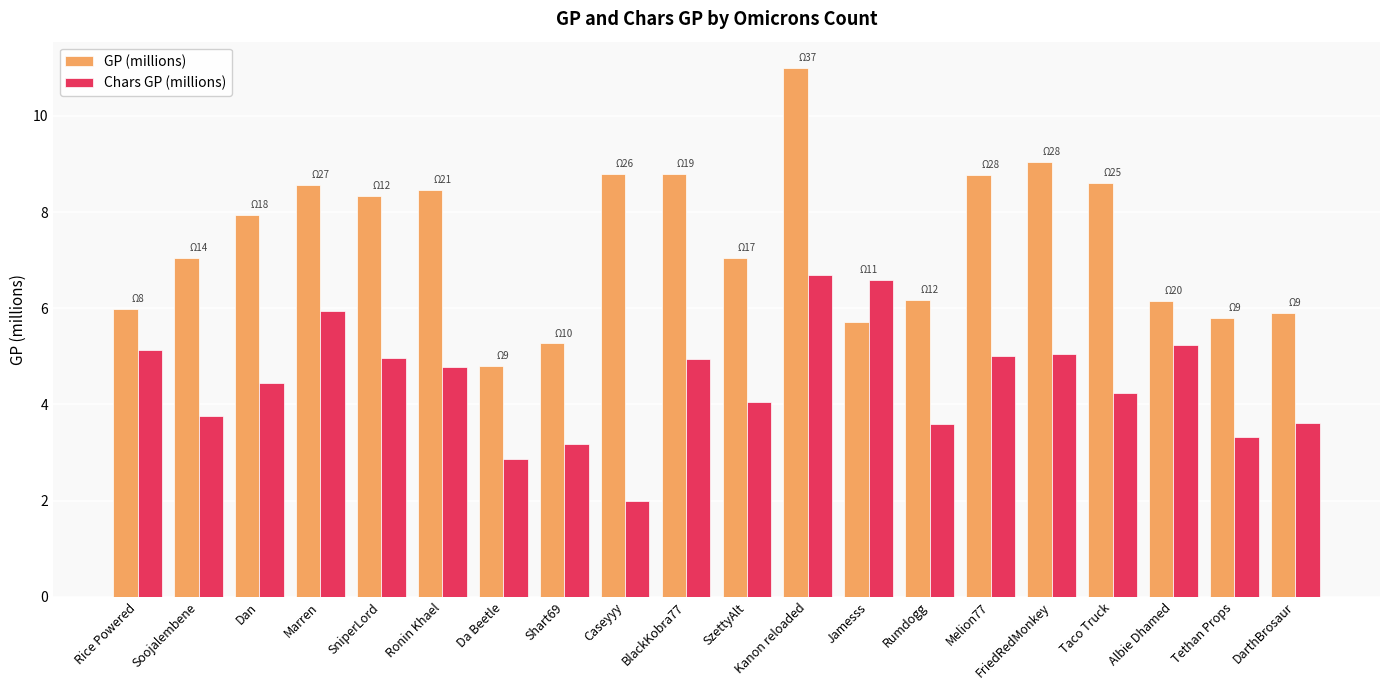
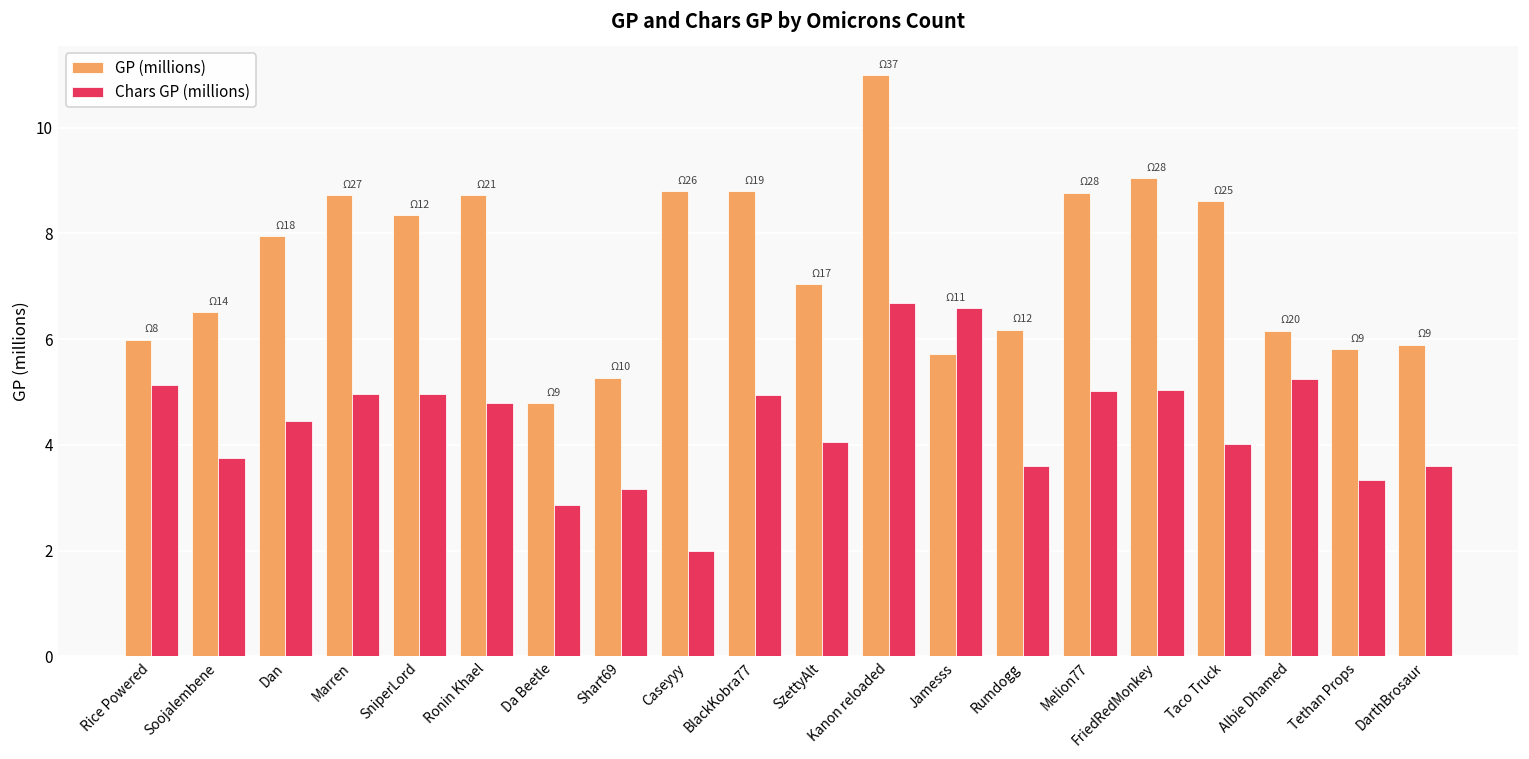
  {
    "GP (millions)": {
      "Rice Powered": 6.0,
-     "Soojalembene": 7.0,
+     "Soojalembene": 6.5,
      "Dan": 7.9,
-     "Marren": 8.6,
+     "Marren": 8.7,
      "SniperLord": 8.3,
-     "Ronin Khael": 8.5,
+     "Ronin Khael": 8.7,
      "Da Beetle": 4.8,
      "Shart69": 5.3,
      "Caseyyy": 8.8,
      "BlackKobra77": 8.8,
      "SzettyAlt": 7.0,
      "Kanon reloaded": 11.0,
      "Jamesss": 5.7,
      "Rumdogg": 6.2,
      "Melion77": 8.8,
      "FriedRedMonkey": 9.0,
      "Taco Truck": 8.6,
      "Albie Dhamed": 6.2,
      "Tethan Props": 5.8,
      "DarthBrosaur": 5.9
    },
    "Chars GP (millions)": {
      "Rice Powered": 5.1,
      "Soojalembene": 3.8,
      "Dan": 4.4,
-     "Marren": 5.9,
+     "Marren": 5.0,
      "SniperLord": 5.0,
      "Ronin Khael": 4.8,
      "Da Beetle": 2.9,
      "Shart69": 3.2,
      "Caseyyy": 2.0,
      "BlackKobra77": 4.9,
      "SzettyAlt": 4.0,
      "Kanon reloaded": 6.7,
      "Jamesss": 6.6,
      "Rumdogg": 3.6,
      "Melion77": 5.0,
      "FriedRedMonkey": 5.0,
-     "Taco Truck": 4.2,
+     "Taco Truck": 4.0,
      "Albie Dhamed": 5.2,
      "Tethan Props": 3.3,
      "DarthBrosaur": 3.6
    }
  }
